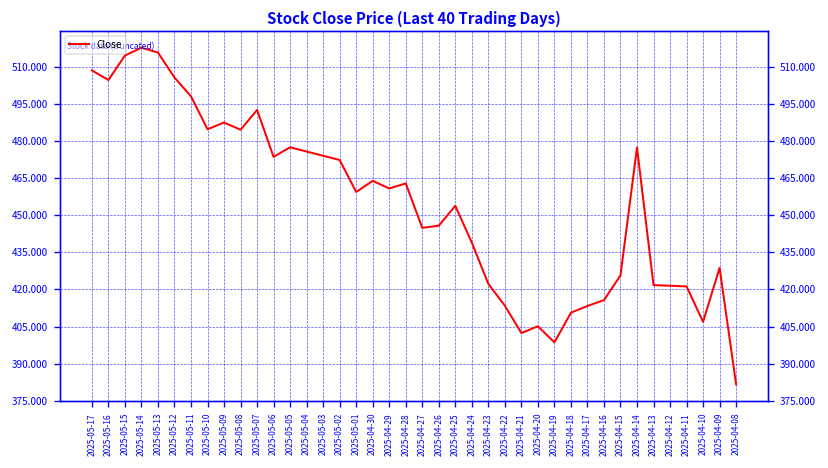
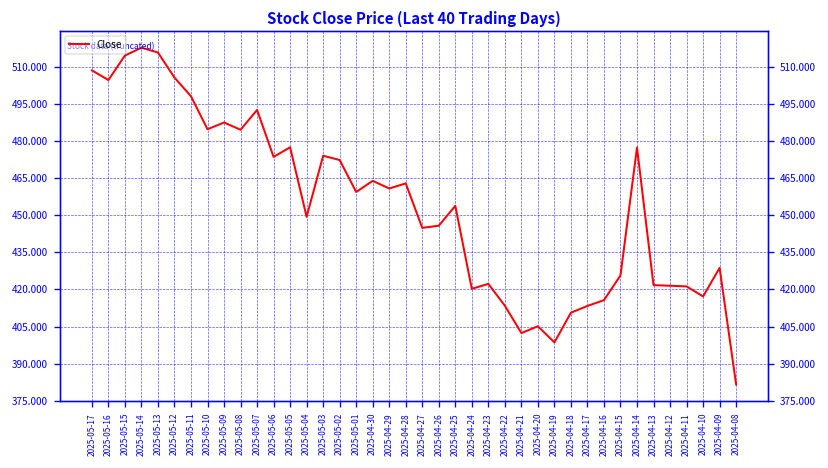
  {
    "2025-05-17": 509,
    "2025-05-16": 505,
    "2025-05-15": 514,
    "2025-05-14": 518,
    "2025-05-13": 516,
    "2025-05-12": 506,
    "2025-05-11": 498,
    "2025-05-10": 485,
    "2025-05-09": 487,
    "2025-05-08": 485,
    "2025-05-07": 492,
    "2025-05-06": 474,
    "2025-05-05": 477,
-   "2025-05-04": 476,
+   "2025-05-04": 449,
    "2025-05-03": 474,
    "2025-05-02": 472,
    "2025-05-01": 459,
    "2025-04-30": 464,
    "2025-04-29": 461,
    "2025-04-28": 463,
    "2025-04-27": 445,
    "2025-04-26": 446,
    "2025-04-25": 454,
-   "2025-04-24": 439,
+   "2025-04-24": 420,
    "2025-04-23": 422,
    "2025-04-22": 413,
    "2025-04-21": 402,
    "2025-04-20": 405,
    "2025-04-19": 399,
    "2025-04-18": 411,
    "2025-04-17": 413,
    "2025-04-16": 416,
    "2025-04-15": 426,
    "2025-04-14": 477,
    "2025-04-13": 422,
    "2025-04-12": 421,
    "2025-04-11": 421,
-   "2025-04-10": 407,
+   "2025-04-10": 417,
    "2025-04-09": 429,
    "2025-04-08": 382
  }
